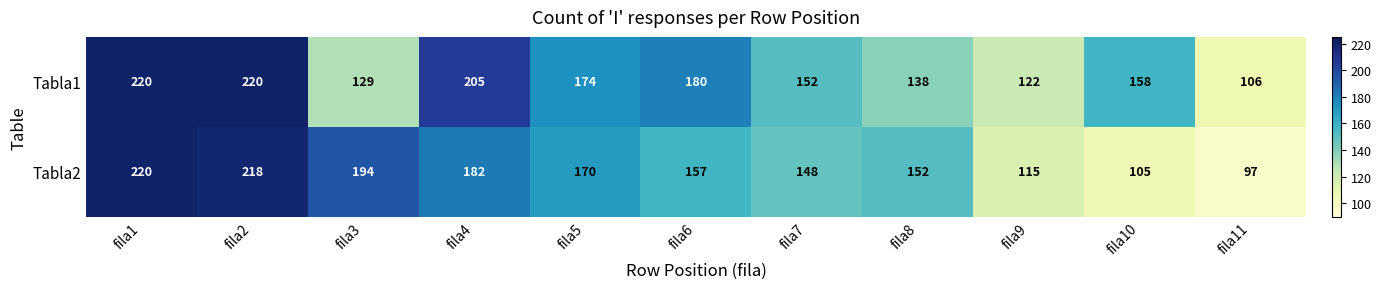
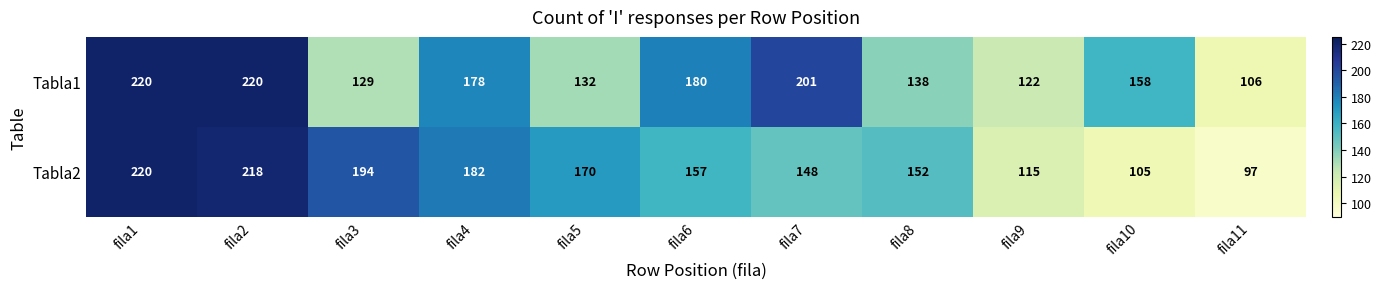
  {
    "Tabla1": {
      "fila1": 220,
      "fila2": 220,
      "fila3": 129,
-     "fila4": 205,
-     "fila5": 174,
+     "fila4": 178,
+     "fila5": 132,
      "fila6": 180,
-     "fila7": 152,
+     "fila7": 201,
      "fila8": 138,
      "fila9": 122,
      "fila10": 158,
      "fila11": 106
    },
    "Tabla2": {
      "fila1": 220,
      "fila2": 218,
      "fila3": 194,
      "fila4": 182,
      "fila5": 170,
      "fila6": 157,
      "fila7": 148,
      "fila8": 152,
      "fila9": 115,
      "fila10": 105,
      "fila11": 97
    }
  }
